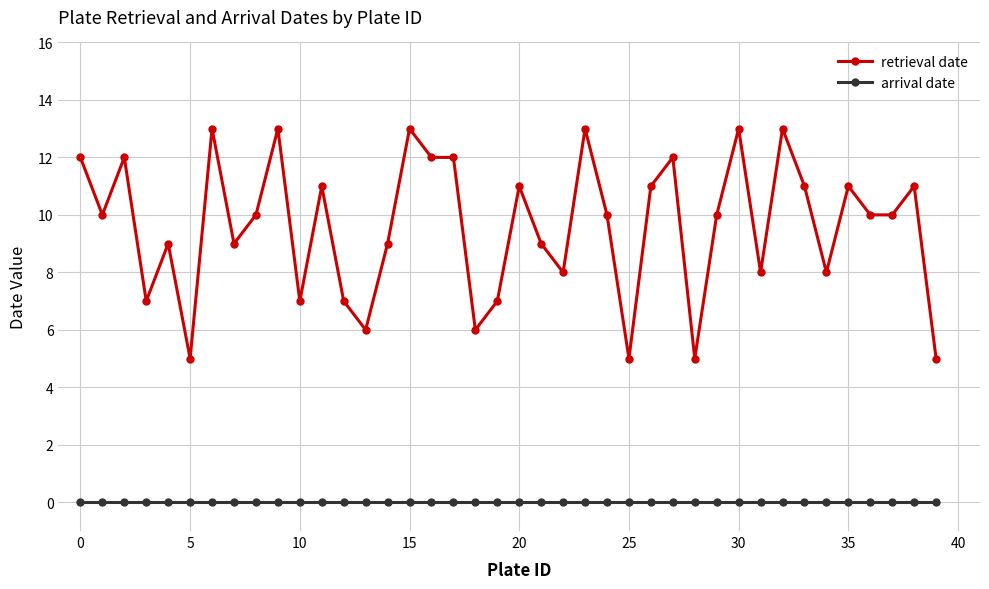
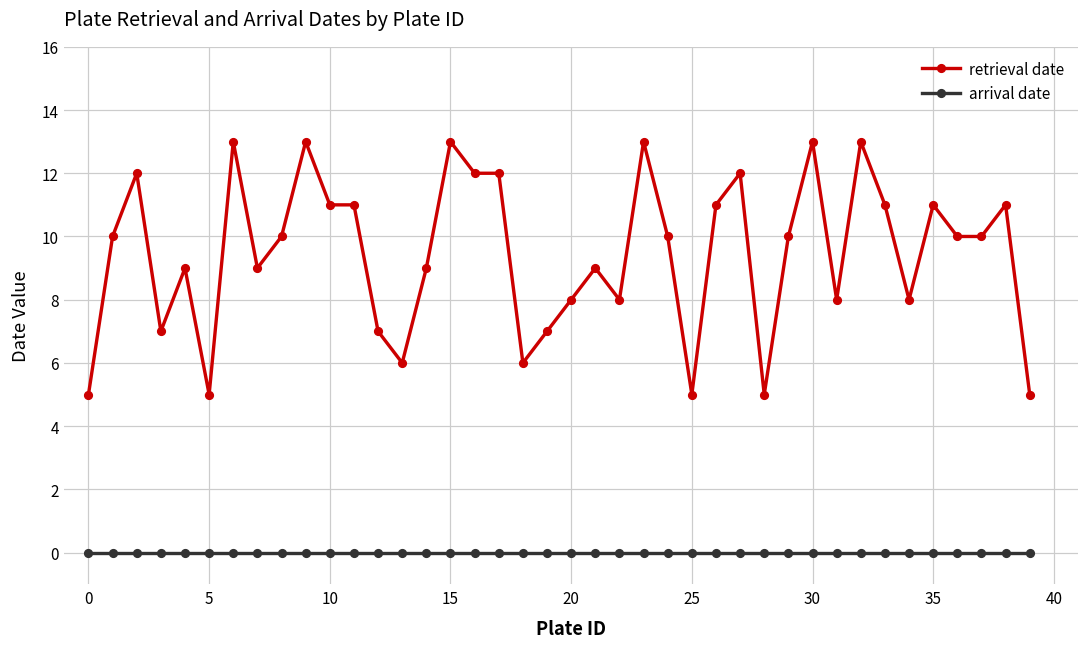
  {
    "retrieval date": {
-     "0": 12,
+     "0": 5,
      "5": 5,
-     "10": 7,
+     "10": 11,
      "15": 13,
-     "20": 11,
+     "20": 8,
      "25": 5,
      "30": 13,
      "35": 11
    },
    "arrival date": {
      "0": 0,
      "5": 0,
      "10": 0,
      "15": 0,
      "20": 0,
      "25": 0,
      "30": 0,
      "35": 0
    }
  }
